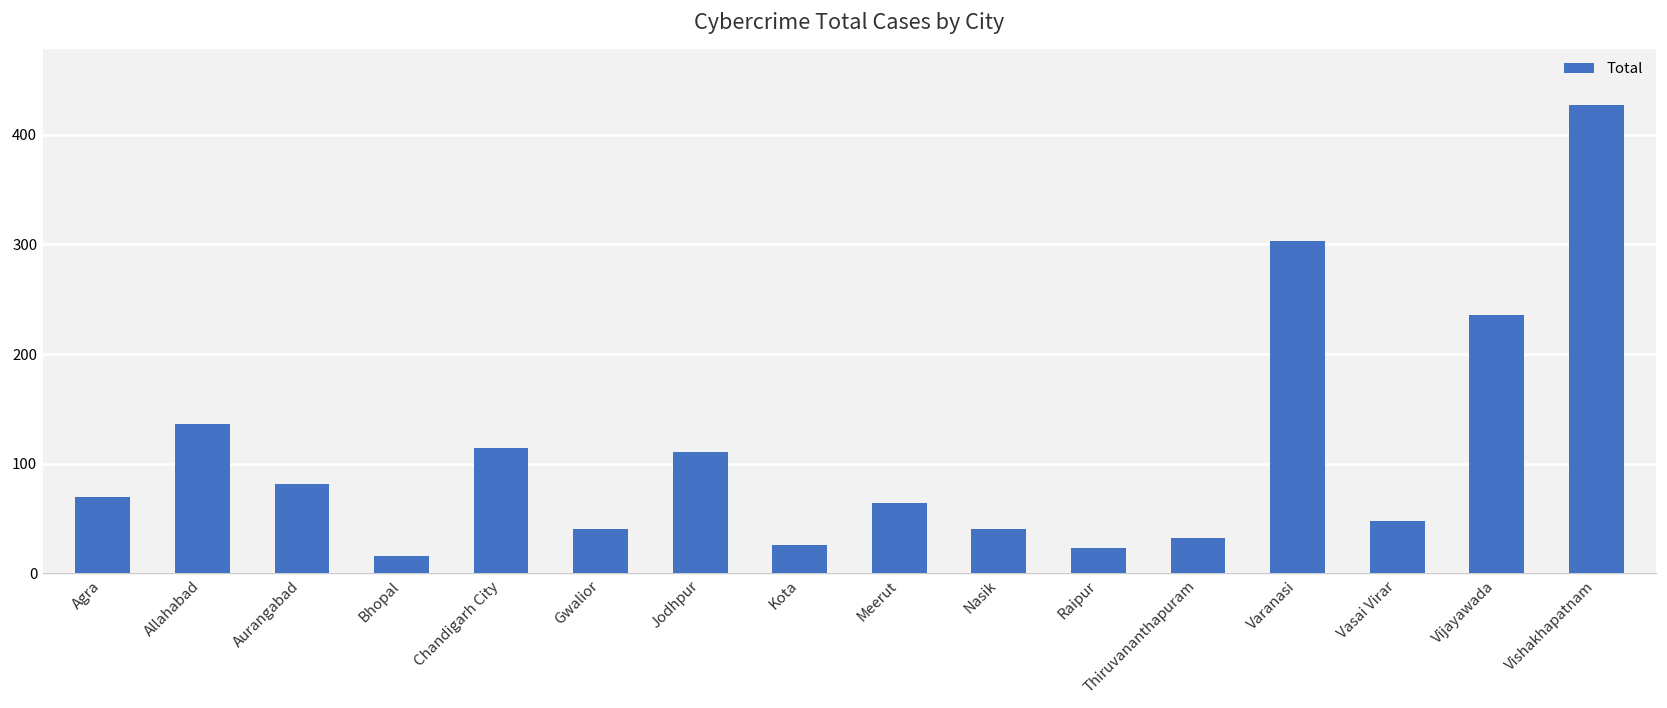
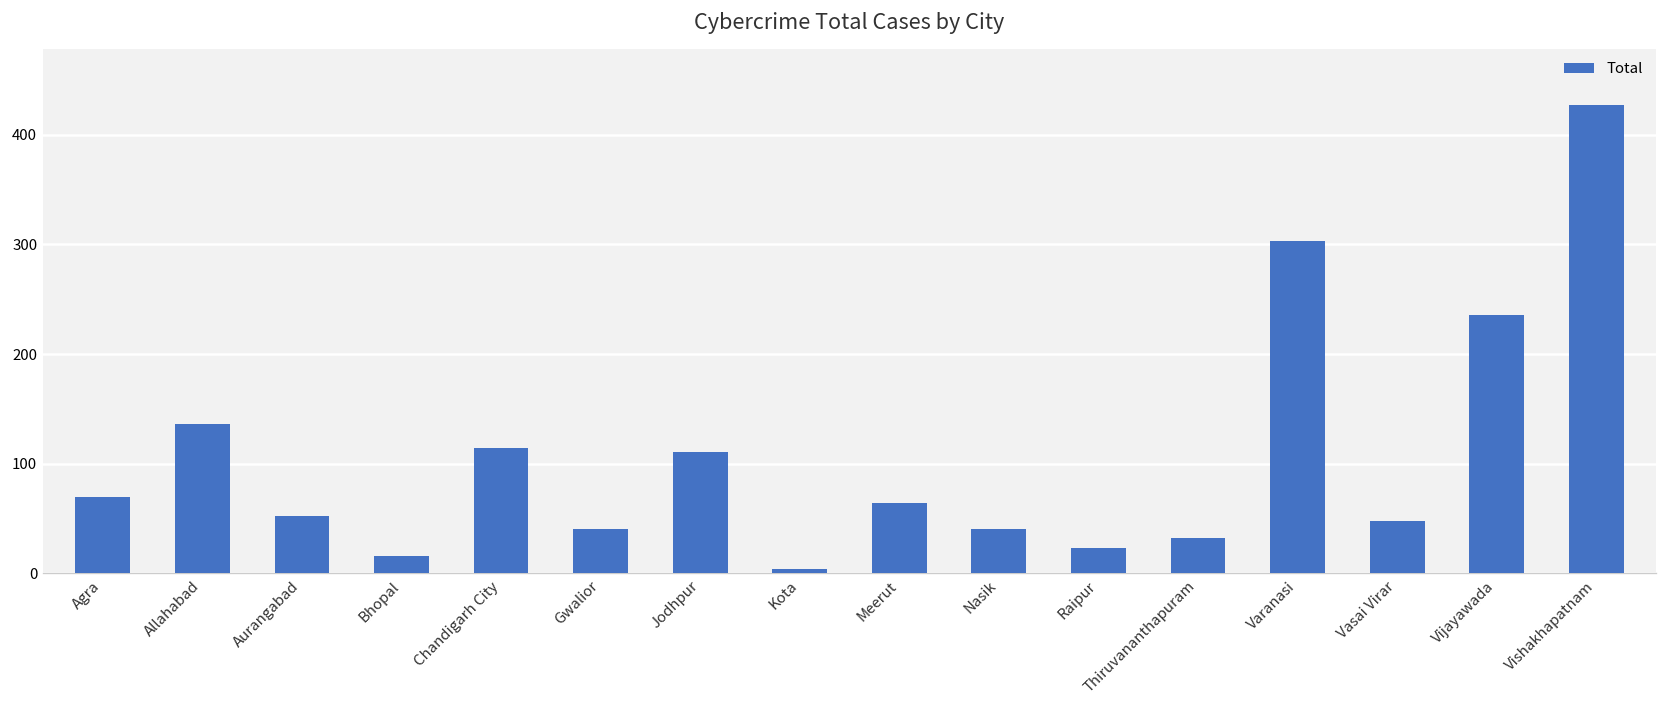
  {
    "Agra": 70,
    "Allahabad": 140,
-   "Aurangabad": 80,
+   "Aurangabad": 50,
    "Bhopal": 20,
    "Chandigarh City": 110,
    "Gwalior": 40,
    "Jodhpur": 110,
-   "Kota": 30,
+   "Kota": 0,
    "Meerut": 60,
    "Nasik": 40,
    "Raipur": 20,
    "Thiruvananthapuram": 30,
    "Varanasi": 300,
    "Vasai Virar": 50,
    "Vijayawada": 240,
    "Vishakhapatnam": 430
  }
